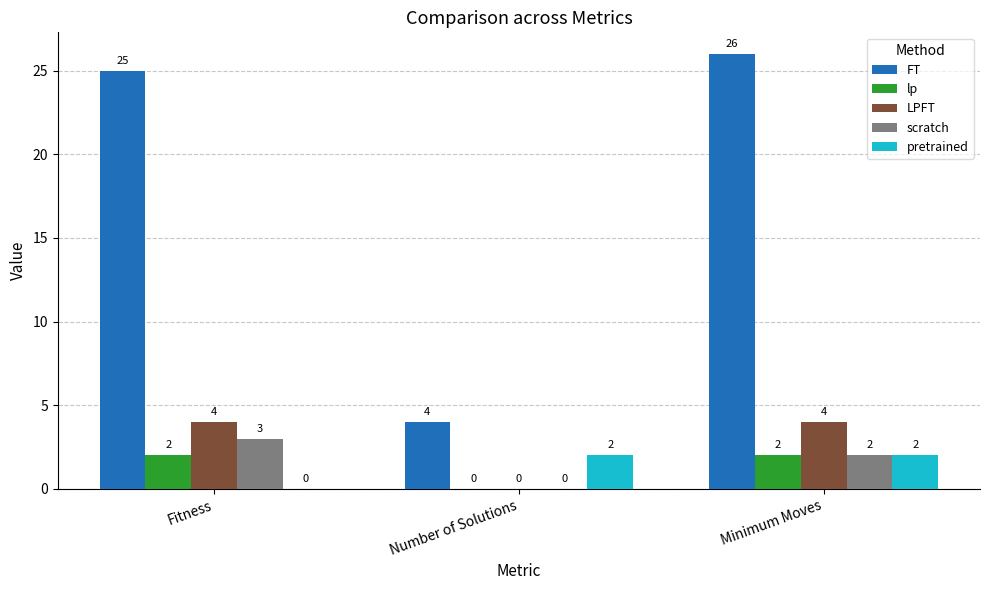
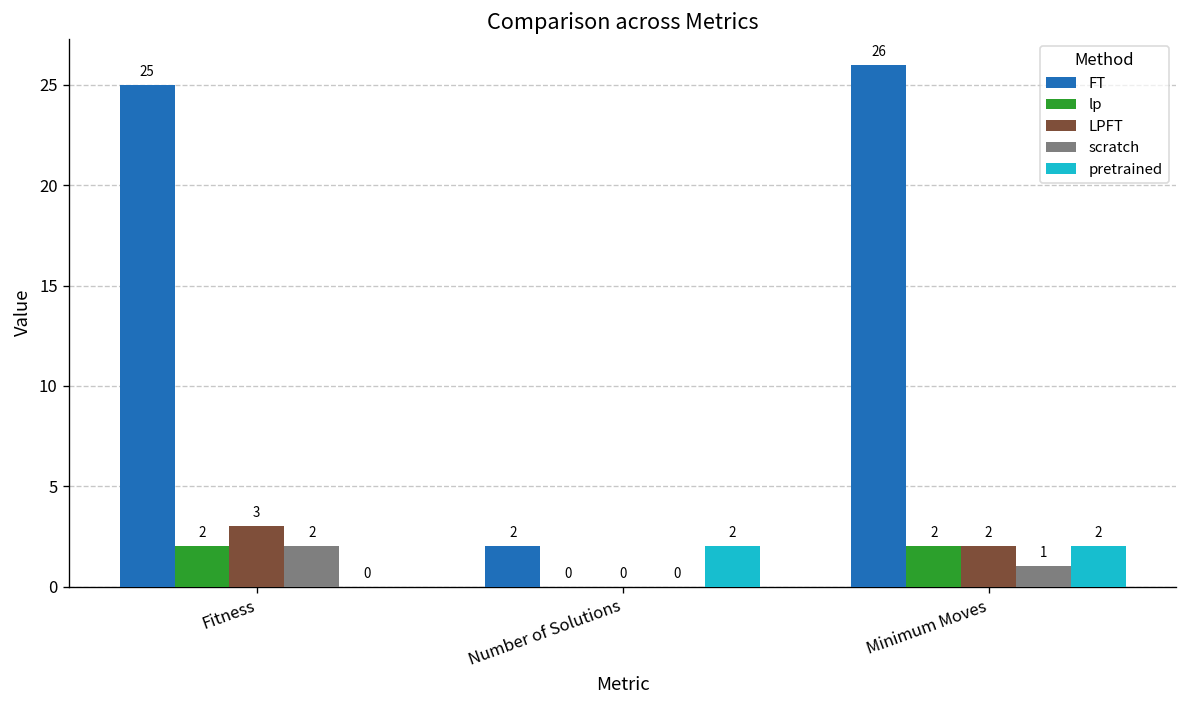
  {
    "FT": {
      "Fitness": 25,
-     "Number of Solutions": 4,
+     "Number of Solutions": 2,
      "Minimum Moves": 26
    },
    "lp": {
      "Fitness": 2,
      "Number of Solutions": 0,
      "Minimum Moves": 2
    },
    "LPFT": {
-     "Fitness": 4,
+     "Fitness": 3,
      "Number of Solutions": 0,
-     "Minimum Moves": 4
+     "Minimum Moves": 2
    },
    "scratch": {
-     "Fitness": 3,
+     "Fitness": 2,
      "Number of Solutions": 0,
-     "Minimum Moves": 2
+     "Minimum Moves": 1
    },
    "pretrained": {
      "Fitness": 0,
      "Number of Solutions": 2,
      "Minimum Moves": 2
    }
  }
